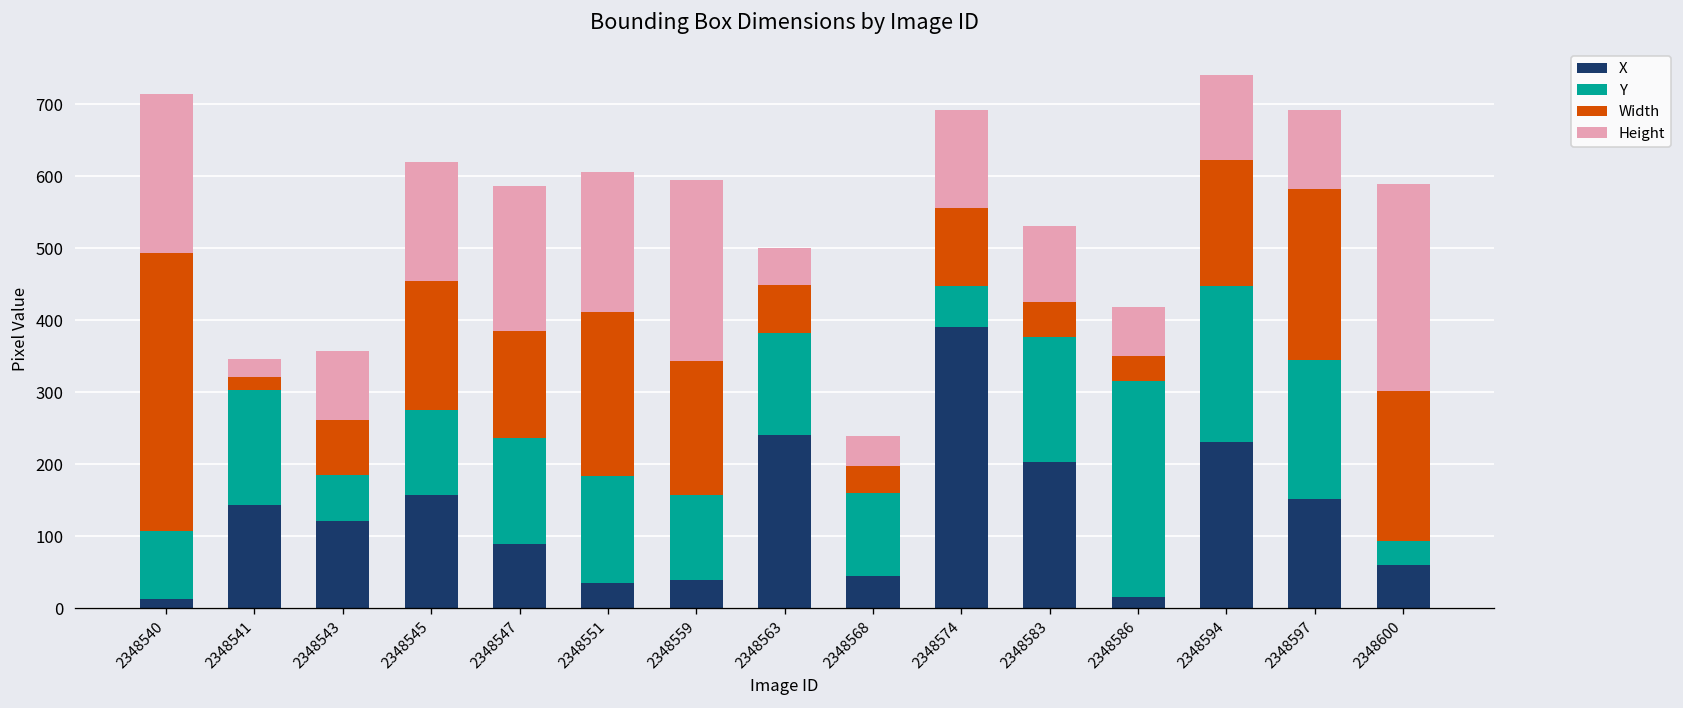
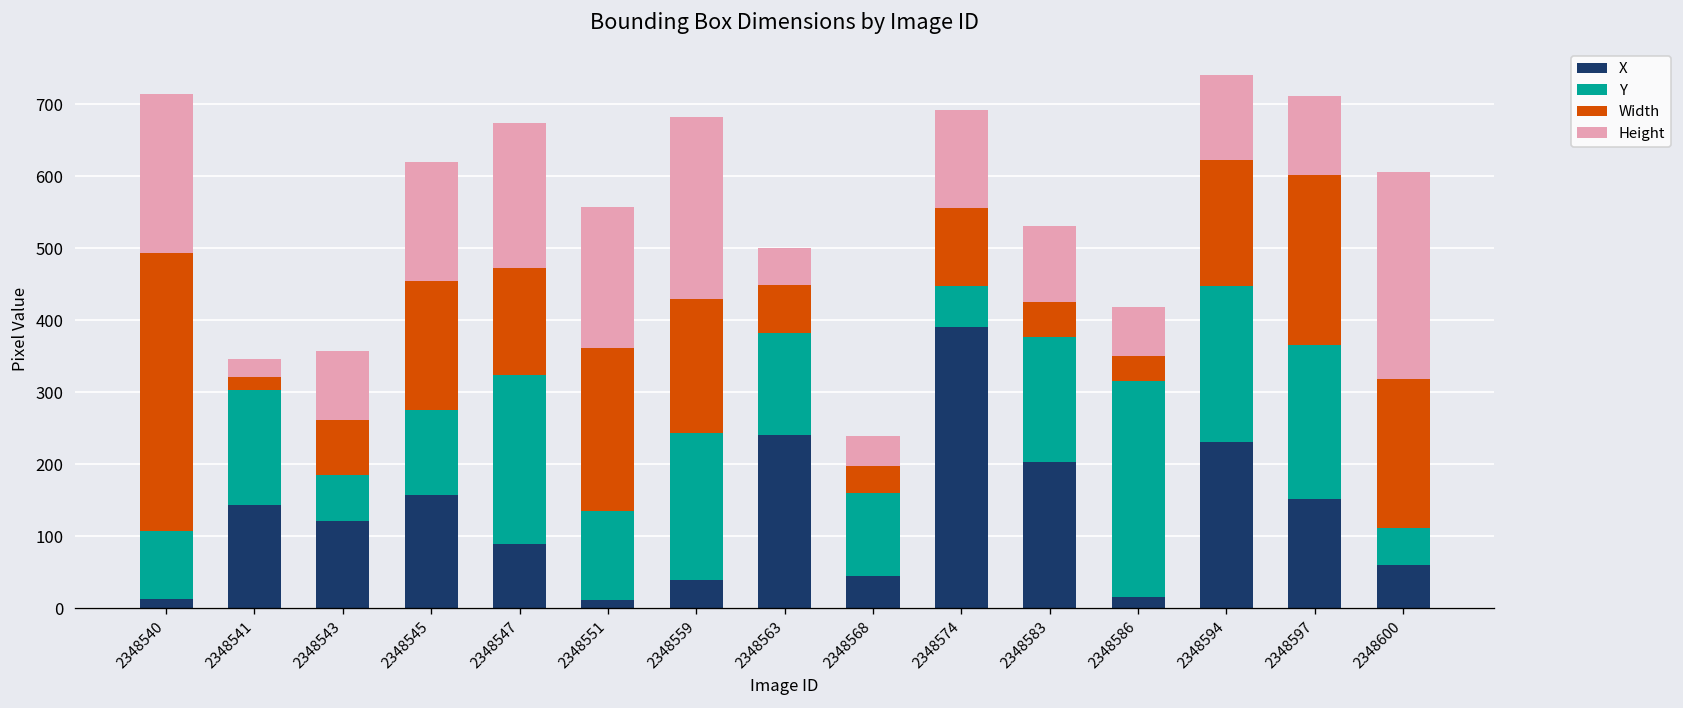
  {
    "X": {
      "2348540": 10,
      "2348541": 140,
      "2348543": 120,
      "2348545": 160,
      "2348547": 90,
-     "2348551": 40,
+     "2348551": 10,
      "2348559": 40,
      "2348563": 240,
      "2348568": 50,
      "2348574": 390,
      "2348583": 200,
      "2348586": 20,
      "2348594": 230,
      "2348597": 150,
      "2348600": 60
    },
    "Y": {
      "2348540": 90,
      "2348541": 160,
      "2348543": 60,
      "2348545": 120,
-     "2348547": 150,
-     "2348551": 150,
-     "2348559": 120,
+     "2348547": 240,
+     "2348551": 120,
+     "2348559": 210,
      "2348563": 140,
      "2348568": 120,
      "2348574": 60,
      "2348583": 170,
      "2348586": 300,
      "2348594": 220,
-     "2348597": 190,
-     "2348600": 30
+     "2348597": 210,
+     "2348600": 50
    },
    "Width": {
      "2348540": 390,
      "2348541": 20,
      "2348543": 80,
      "2348545": 180,
      "2348547": 150,
      "2348551": 230,
      "2348559": 190,
      "2348563": 70,
      "2348568": 40,
      "2348574": 110,
      "2348583": 50,
      "2348586": 30,
      "2348594": 180,
      "2348597": 240,
      "2348600": 210
    },
    "Height": {
      "2348540": 220,
      "2348541": 30,
      "2348543": 100,
      "2348545": 170,
      "2348547": 200,
      "2348551": 200,
      "2348559": 250,
      "2348563": 50,
      "2348568": 40,
      "2348574": 140,
      "2348583": 110,
      "2348586": 70,
      "2348594": 120,
      "2348597": 110,
      "2348600": 290
    }
  }
